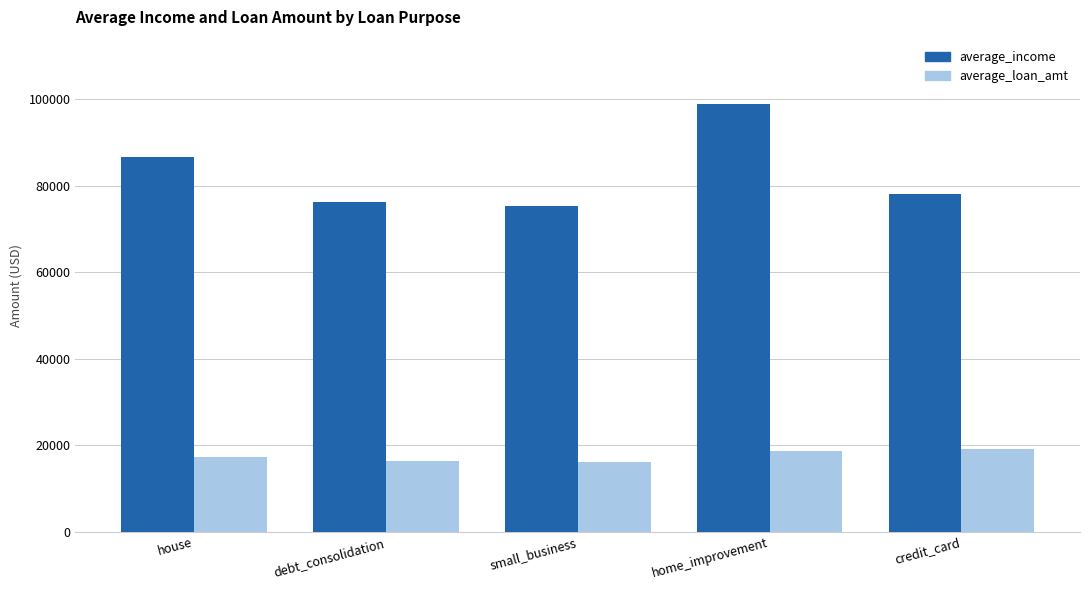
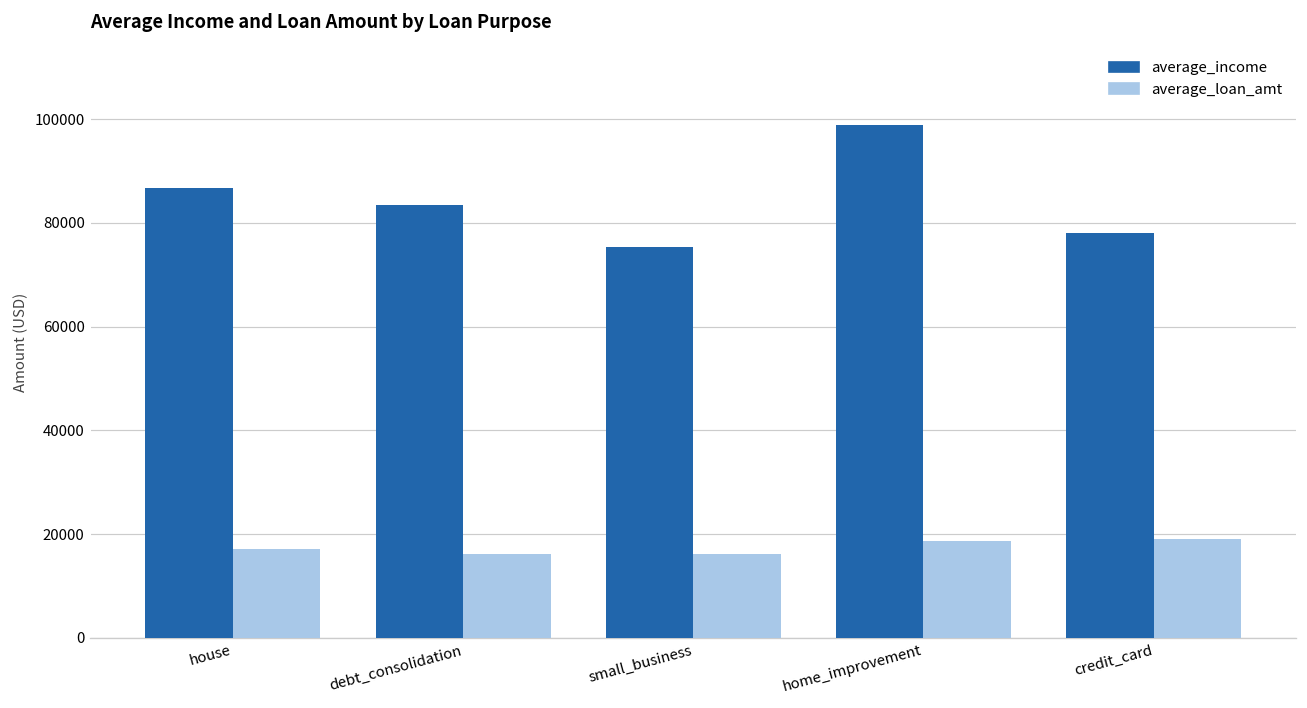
  {
    "average_income": {
      "house": 87000,
-     "debt_consolidation": 76000,
+     "debt_consolidation": 83000,
      "small_business": 75000,
      "home_improvement": 99000,
      "credit_card": 78000
    },
    "average_loan_amt": {
      "house": 17000,
      "debt_consolidation": 16000,
      "small_business": 16000,
      "home_improvement": 19000,
      "credit_card": 19000
    }
  }
